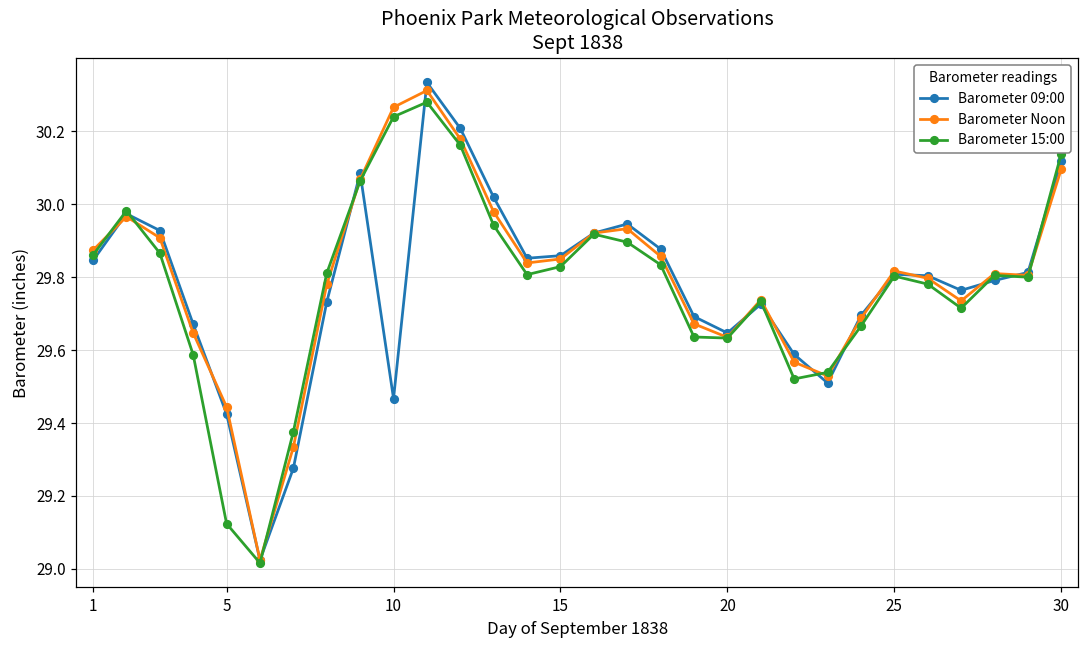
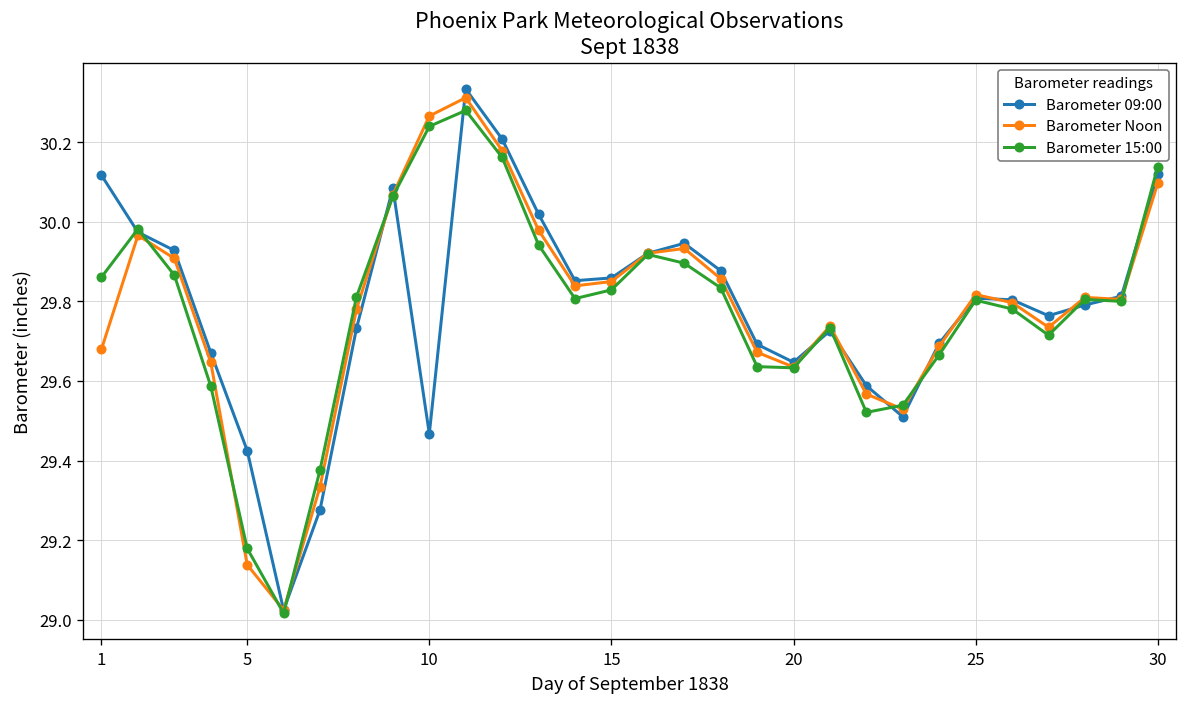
  {
    "Barometer 09:00": {
-     "1": 29.85,
+     "1": 30.12,
      "5": 29.43,
      "10": 29.47,
      "15": 29.86,
      "20": 29.65,
      "30": 30.12
    },
    "Barometer Noon": {
-     "1": 29.87,
-     "5": 29.44,
+     "1": 29.68,
+     "5": 29.14,
      "10": 30.27,
      "15": 29.85,
      "25": 29.82,
      "30": 30.10
    },
    "Barometer 15:00": {
      "1": 29.86,
-     "5": 29.12,
+     "5": 29.18,
      "10": 30.24,
      "15": 29.83
    }
  }
